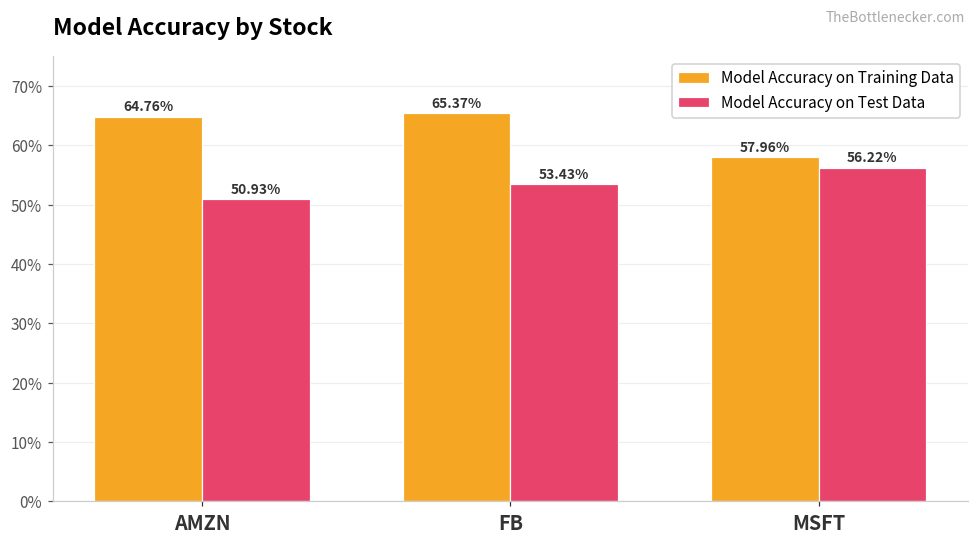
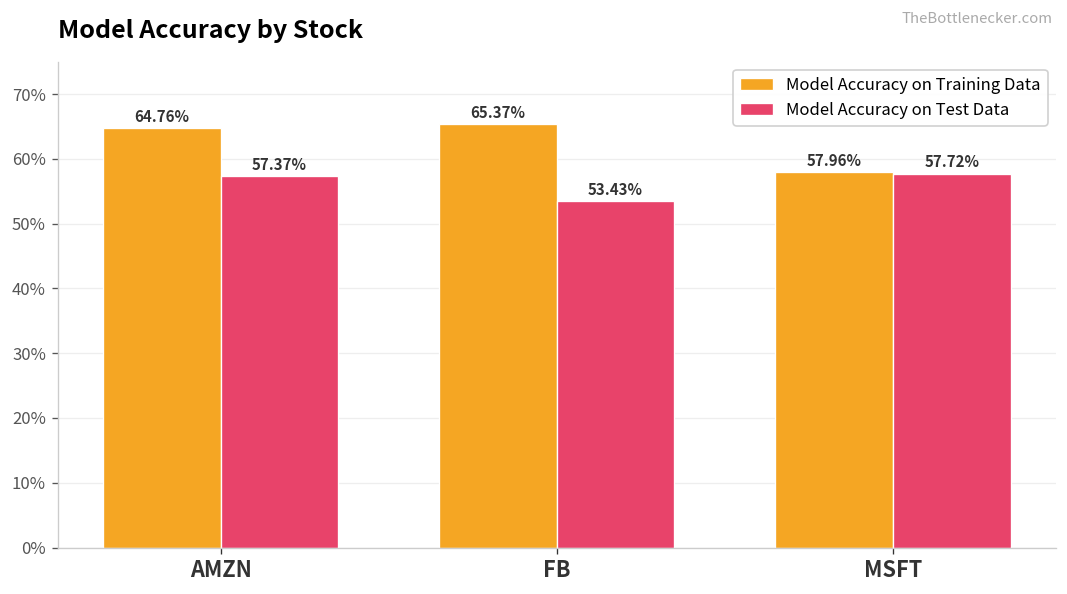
  {
    "Model Accuracy on Training Data": {
      "AMZN": "64.76%",
      "FB": "65.37%",
      "MSFT": "57.96%"
    },
    "Model Accuracy on Test Data": {
-     "AMZN": "50.93%",
+     "AMZN": "57.37%",
      "FB": "53.43%",
-     "MSFT": "56.22%"
+     "MSFT": "57.72%"
    }
  }
